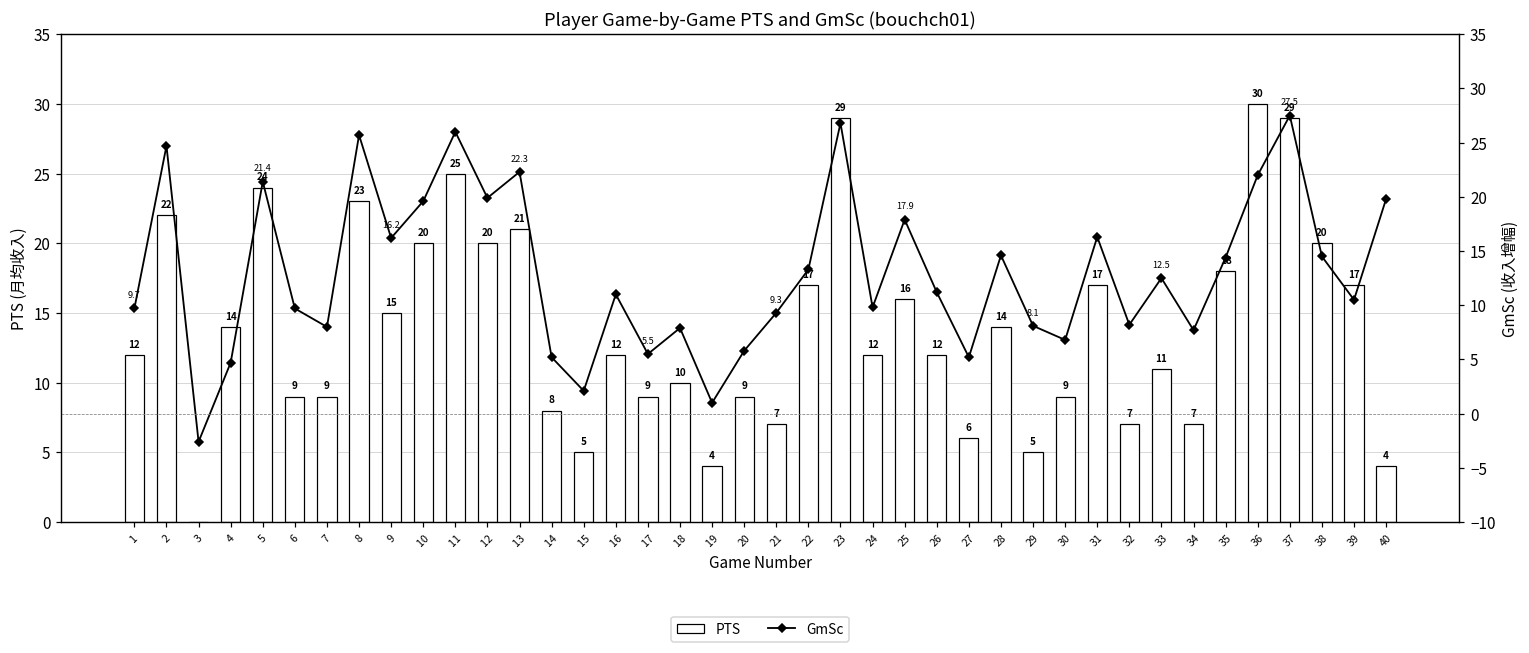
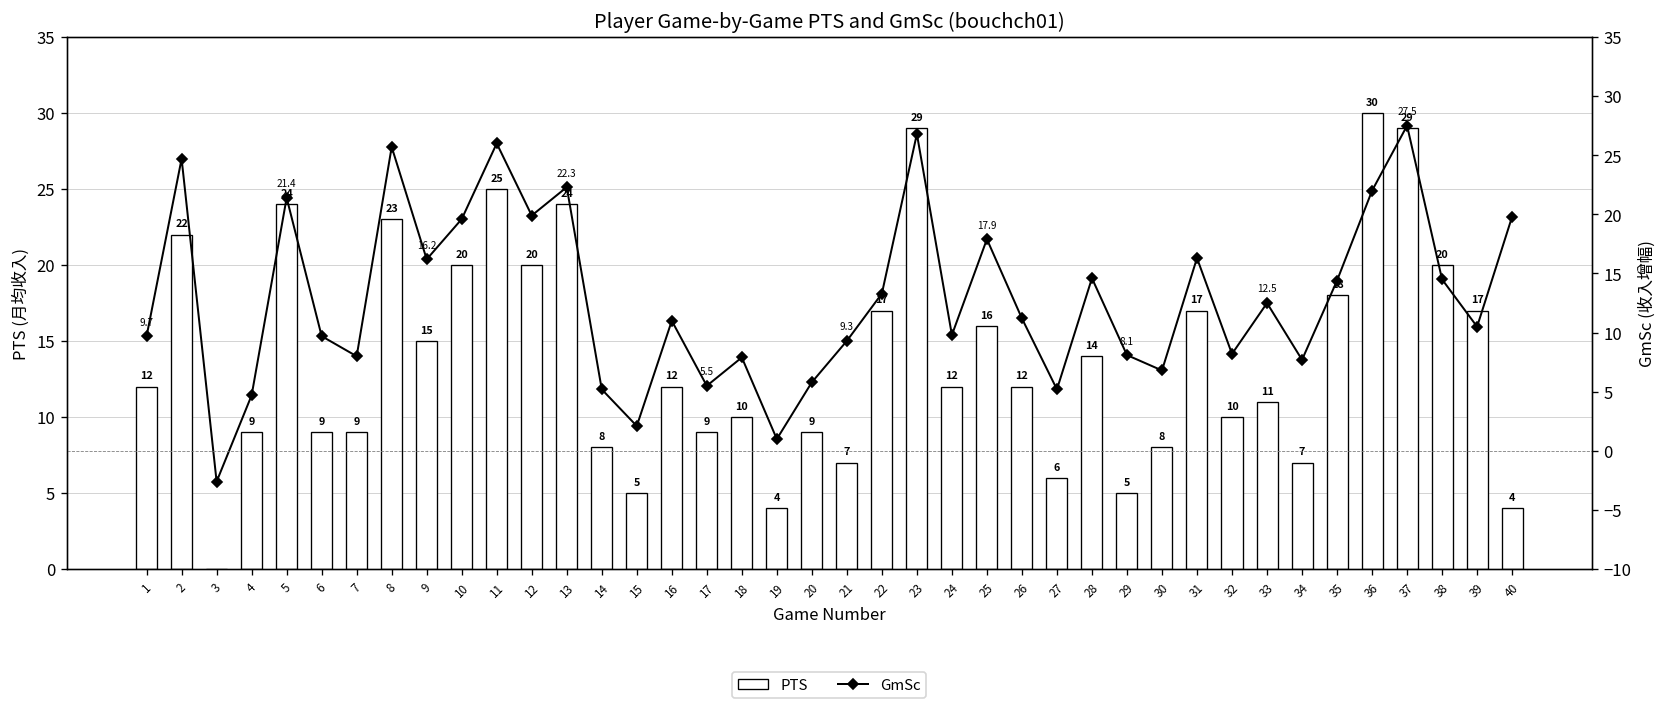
  {
    "PTS": {
      "1": 12,
      "2": 22,
-     "4": 14,
+     "4": 9,
      "6": 9,
      "7": 9,
      "8": 23,
      "9": 15,
      "10": 20,
      "11": 25,
      "12": 20,
-     "13": 21,
+     "13": 24,
      "14": 8,
      "15": 5,
      "16": 12,
      "17": 9,
      "18": 10,
      "19": 4,
      "20": 9,
      "21": 7,
      "23": 29,
      "24": 12,
      "25": 16,
      "26": 12,
      "27": 6,
      "28": 14,
      "29": 5,
-     "30": 9,
+     "30": 8,
      "31": 17,
-     "32": 7,
+     "32": 10,
      "33": 11,
      "34": 7,
      "36": 30,
      "38": 20,
      "39": 17,
      "40": 4
    },
    "GmSc": {
      "1": 9.7,
      "5": 21.4,
      "9": 16.2,
      "13": 22.3,
      "17": 5.5,
      "21": 9.3,
      "25": 17.9,
      "29": 8.1,
      "33": 12.5
    }
  }
